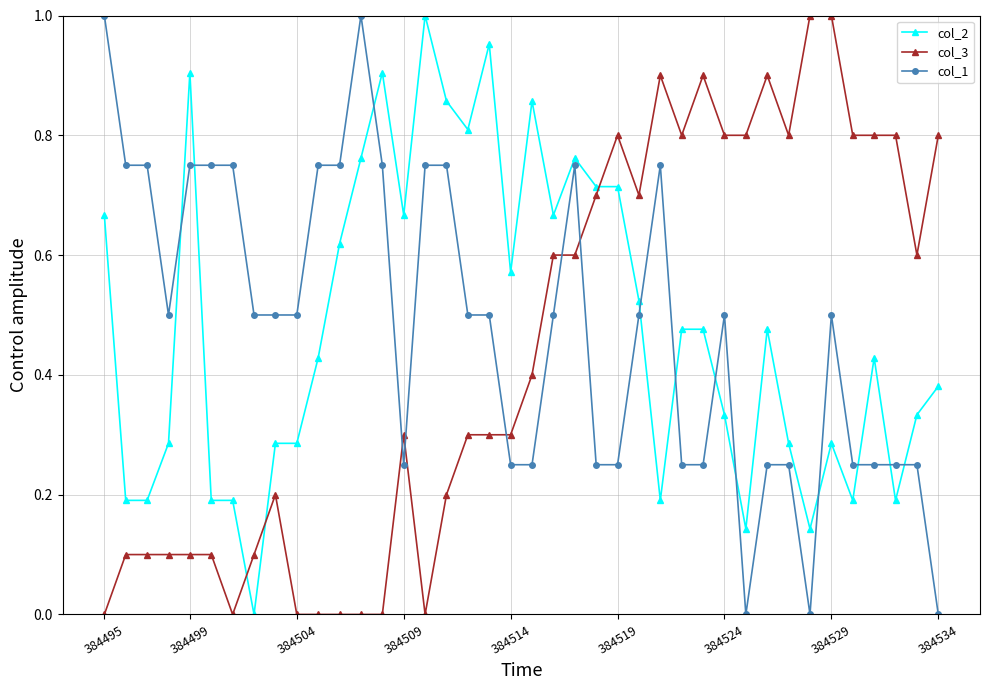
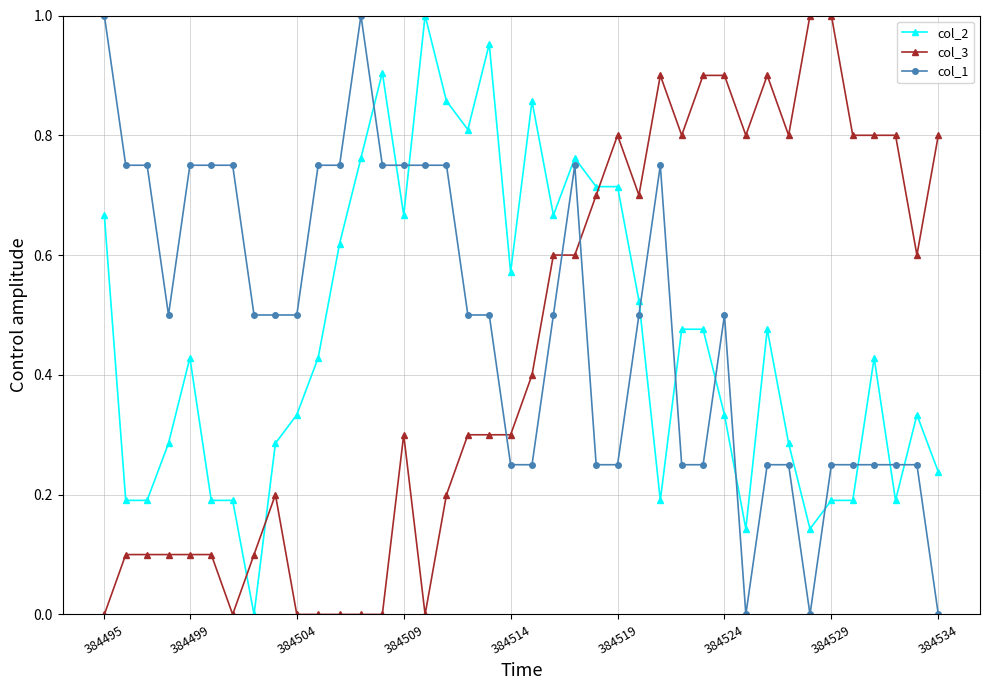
  {
    "col_2": {
      "384495": 0.67,
-     "384499": 0.90,
-     "384504": 0.29,
+     "384499": 0.43,
+     "384504": 0.33,
      "384509": 0.67,
      "384514": 0.57,
      "384519": 0.71,
      "384524": 0.33,
-     "384529": 0.29,
-     "384534": 0.38
+     "384529": 0.19,
+     "384534": 0.24
    },
    "col_3": {
      "384495": 0.00,
      "384499": 0.10,
      "384504": 0.00,
      "384509": 0.30,
      "384514": 0.30,
      "384519": 0.80,
-     "384524": 0.80,
+     "384524": 0.90,
      "384529": 1.00,
      "384534": 0.80
    },
    "col_1": {
      "384495": 1.00,
      "384499": 0.75,
      "384504": 0.50,
-     "384509": 0.25,
+     "384509": 0.75,
      "384514": 0.25,
      "384519": 0.25,
      "384524": 0.50,
-     "384529": 0.50,
+     "384529": 0.25,
      "384534": 0.00
    }
  }
